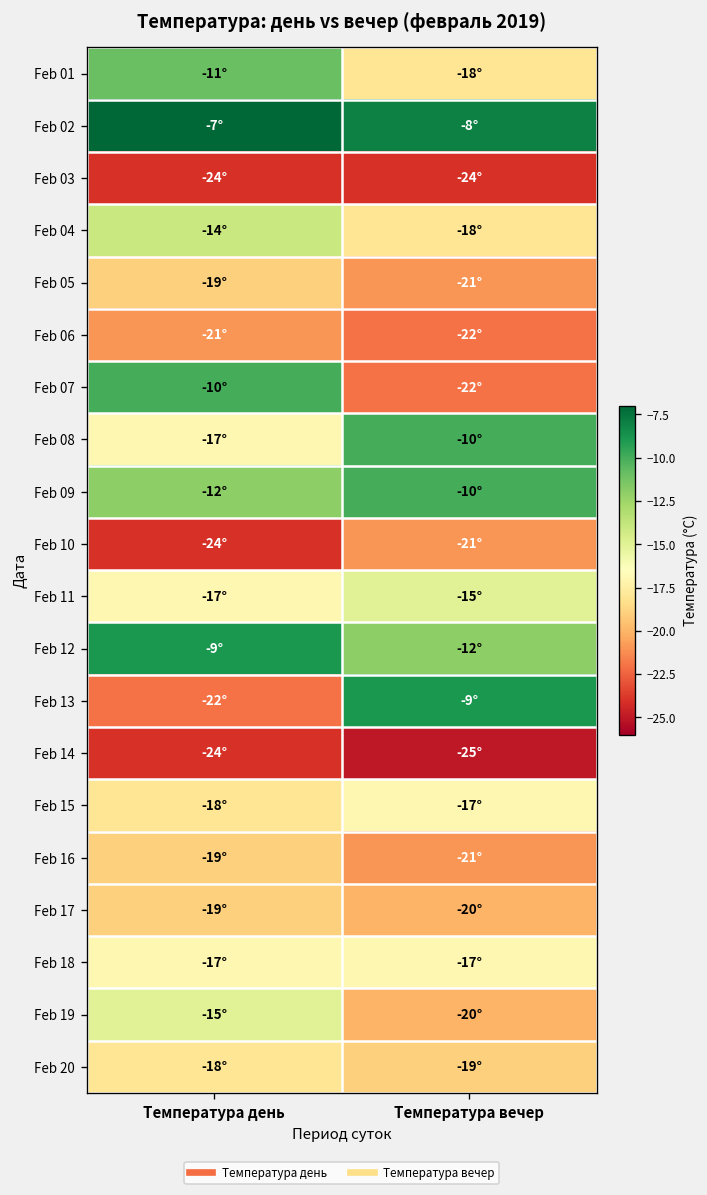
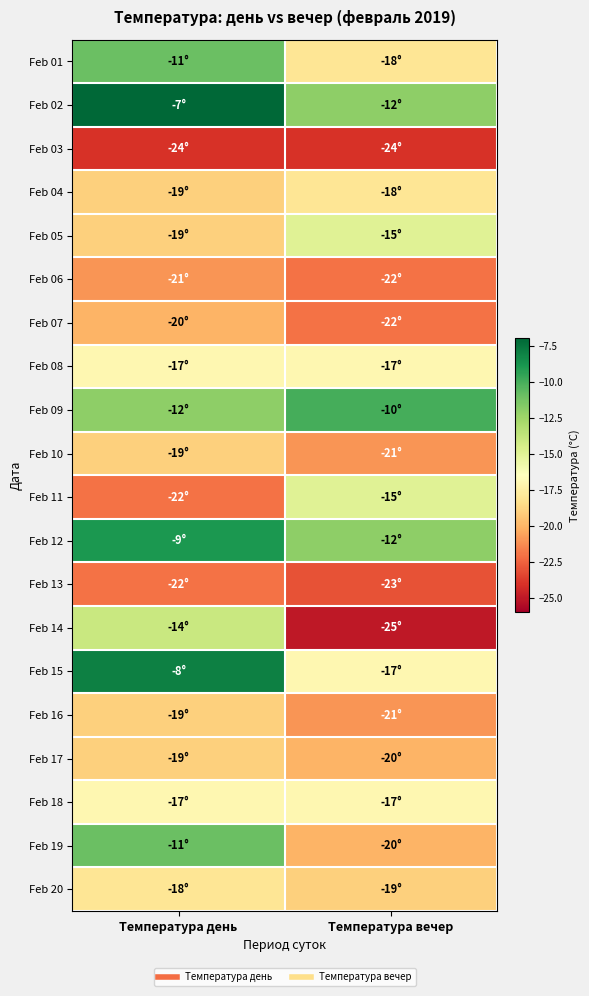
  {
    "Feb 01": {
      "Температура день": "-11°",
      "Температура вечер": "-18°"
    },
    "Feb 02": {
      "Температура день": "-7°",
-     "Температура вечер": "-8°"
+     "Температура вечер": "-12°"
    },
    "Feb 03": {
      "Температура день": "-24°",
      "Температура вечер": "-24°"
    },
    "Feb 04": {
-     "Температура день": "-14°",
+     "Температура день": "-19°",
      "Температура вечер": "-18°"
    },
    "Feb 05": {
      "Температура день": "-19°",
-     "Температура вечер": "-21°"
+     "Температура вечер": "-15°"
    },
    "Feb 06": {
      "Температура день": "-21°",
      "Температура вечер": "-22°"
    },
    "Feb 07": {
-     "Температура день": "-10°",
+     "Температура день": "-20°",
      "Температура вечер": "-22°"
    },
    "Feb 08": {
      "Температура день": "-17°",
-     "Температура вечер": "-10°"
+     "Температура вечер": "-17°"
    },
    "Feb 09": {
      "Температура день": "-12°",
      "Температура вечер": "-10°"
    },
    "Feb 10": {
-     "Температура день": "-24°",
+     "Температура день": "-19°",
      "Температура вечер": "-21°"
    },
    "Feb 11": {
-     "Температура день": "-17°",
+     "Температура день": "-22°",
      "Температура вечер": "-15°"
    },
    "Feb 12": {
      "Температура день": "-9°",
      "Температура вечер": "-12°"
    },
    "Feb 13": {
      "Температура день": "-22°",
-     "Температура вечер": "-9°"
+     "Температура вечер": "-23°"
    },
    "Feb 14": {
-     "Температура день": "-24°",
+     "Температура день": "-14°",
      "Температура вечер": "-25°"
    },
    "Feb 15": {
-     "Температура день": "-18°",
+     "Температура день": "-8°",
      "Температура вечер": "-17°"
    },
    "Feb 16": {
      "Температура день": "-19°",
      "Температура вечер": "-21°"
    },
    "Feb 17": {
      "Температура день": "-19°",
      "Температура вечер": "-20°"
    },
    "Feb 18": {
      "Температура день": "-17°",
      "Температура вечер": "-17°"
    },
    "Feb 19": {
-     "Температура день": "-15°",
+     "Температура день": "-11°",
      "Температура вечер": "-20°"
    },
    "Feb 20": {
      "Температура день": "-18°",
      "Температура вечер": "-19°"
    }
  }
